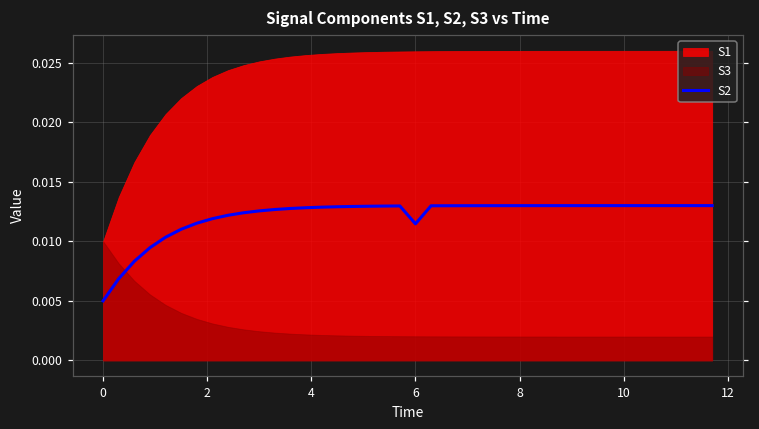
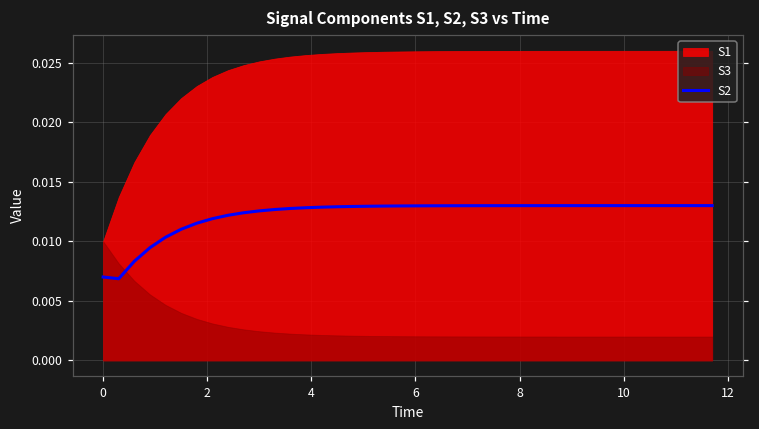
  {
    "S2": {
-     "0": 0.005,
-     "6": 0.0115
+     "0": 0.007,
+     "6": 0.0130
    }
  }
